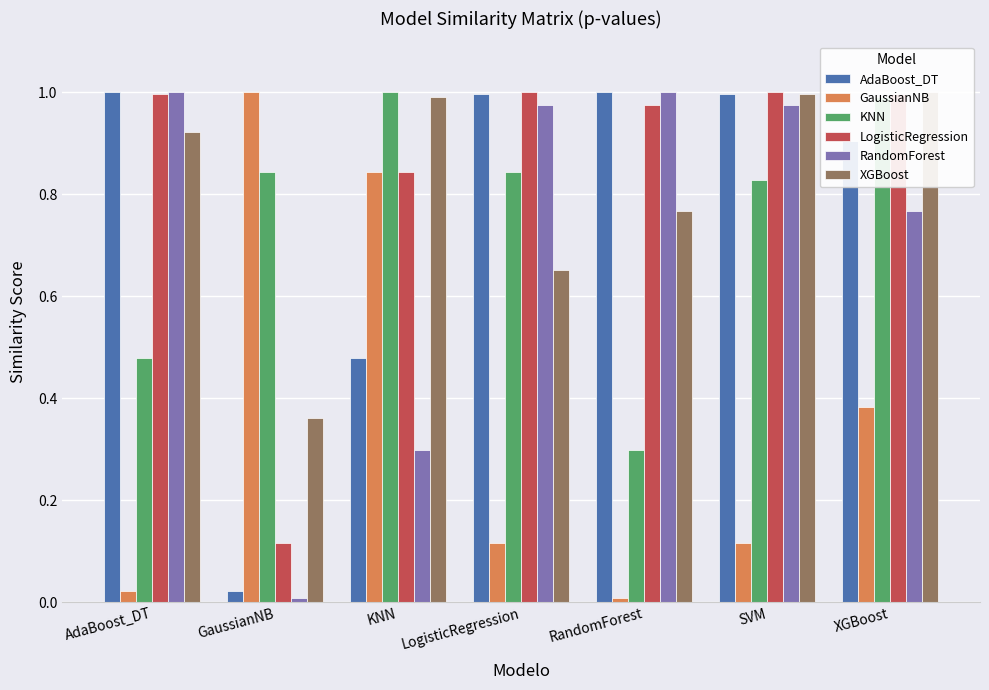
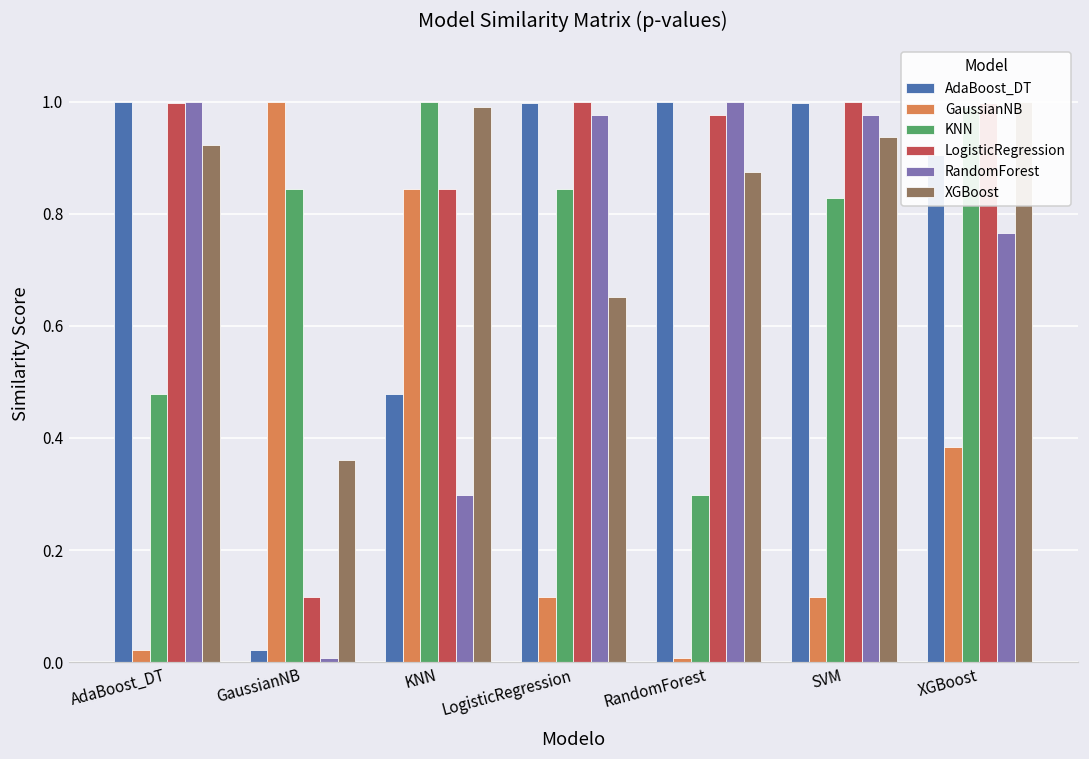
  {
    "KNN": {
      "AdaBoost_DT": 0.48,
      "GaussianNB": 0.84,
      "KNN": 1.00,
      "LogisticRegression": 0.84,
      "RandomForest": 0.30,
      "SVM": 0.83
    },
    "XGBoost": {
      "AdaBoost_DT": 0.92,
      "GaussianNB": 0.36,
      "KNN": 0.99,
      "LogisticRegression": 0.65,
-     "RandomForest": 0.77,
-     "SVM": 1.00
+     "RandomForest": 0.87,
+     "SVM": 0.94
    }
  }
